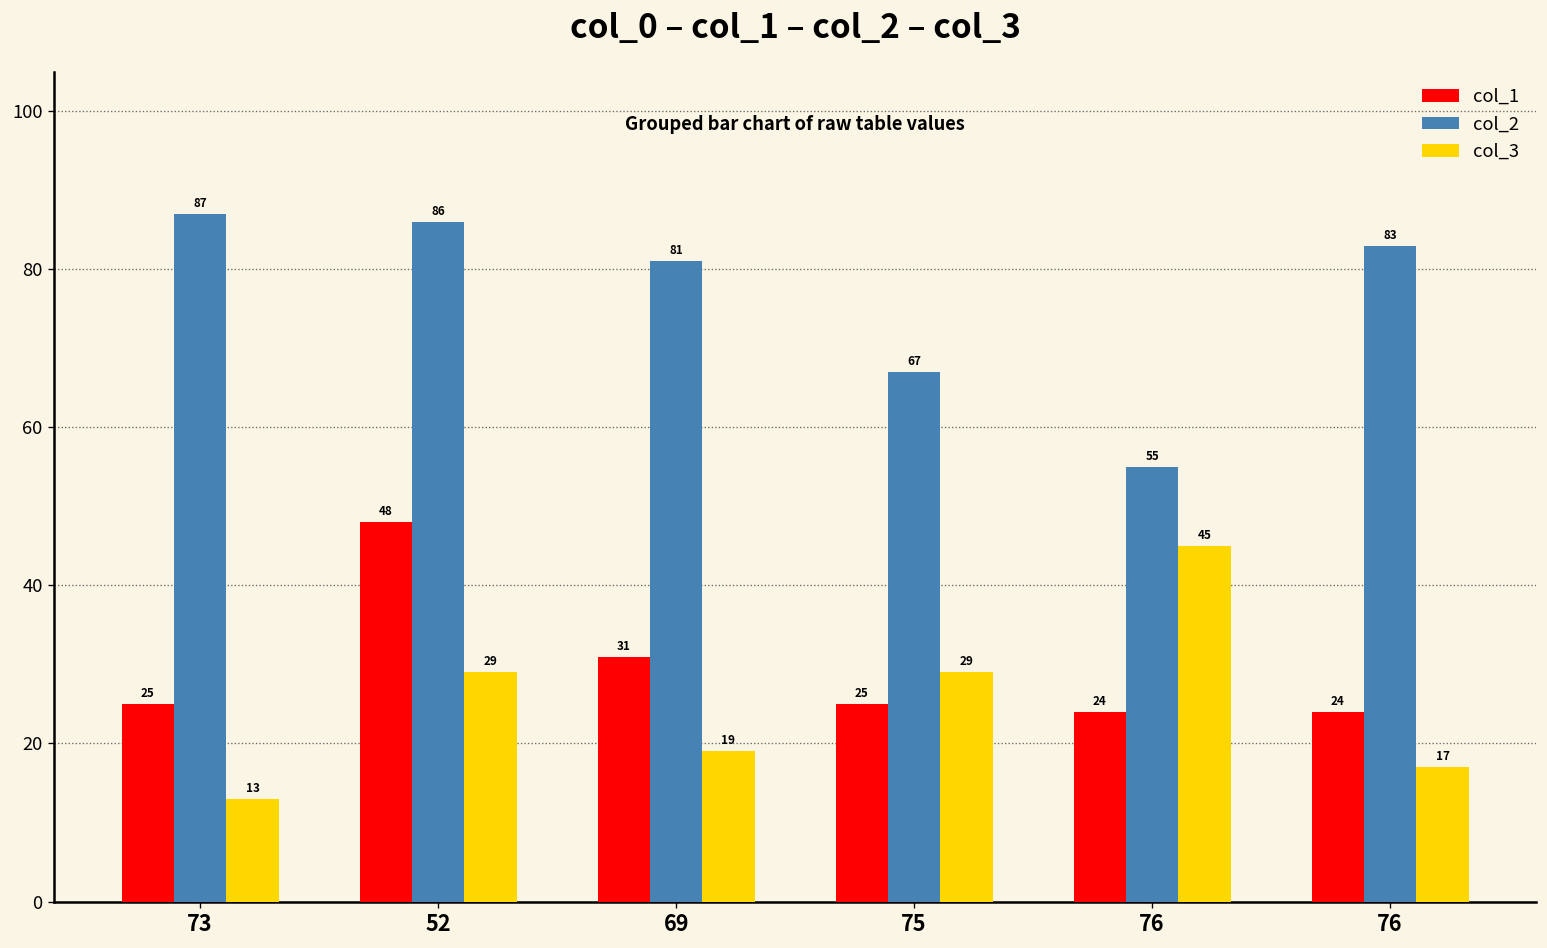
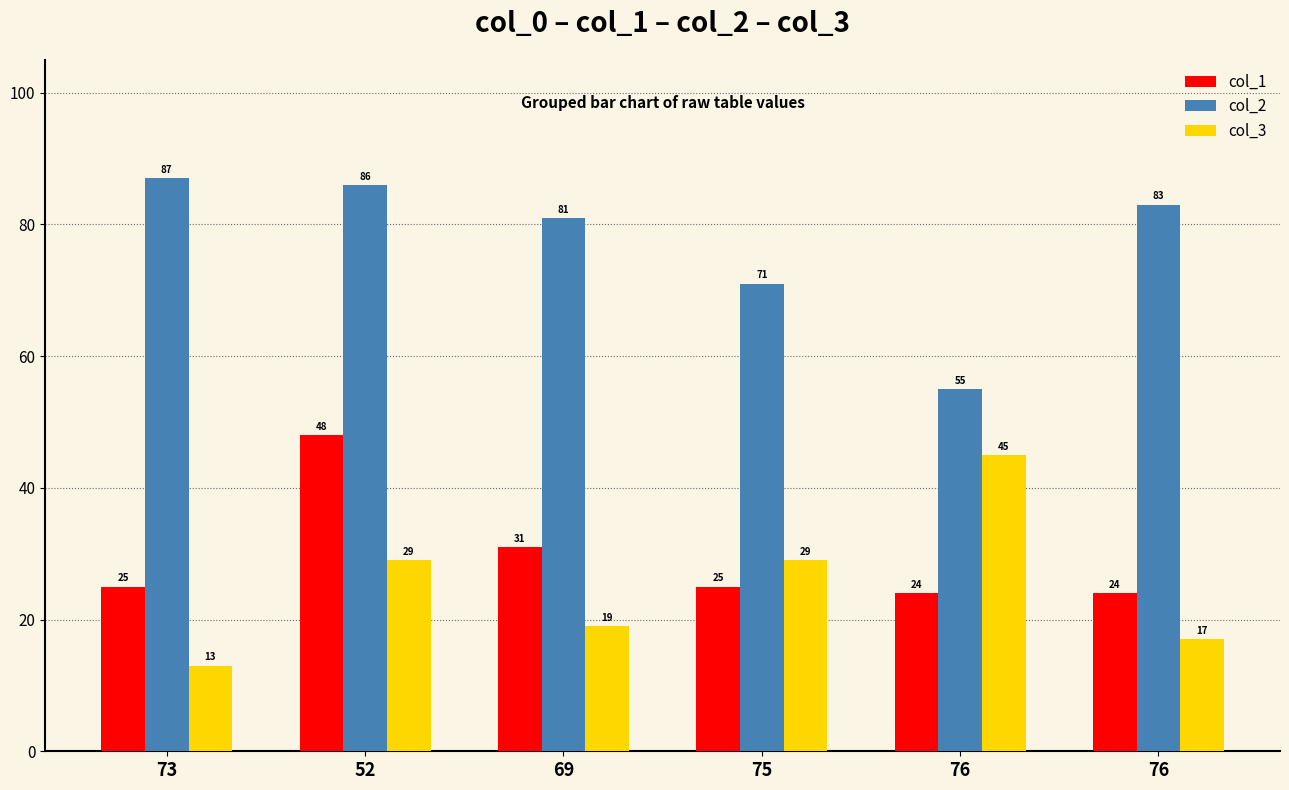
  {
    "col_1": {
      "73": 25,
      "52": 48,
      "69": 31,
      "75": 25
    },
    "col_2": {
      "73": 87,
      "52": 86,
      "69": 81,
-     "75": 67
+     "75": 71
    },
    "col_3": {
      "73": 13,
      "52": 29,
      "69": 19,
      "75": 29
    }
  }
